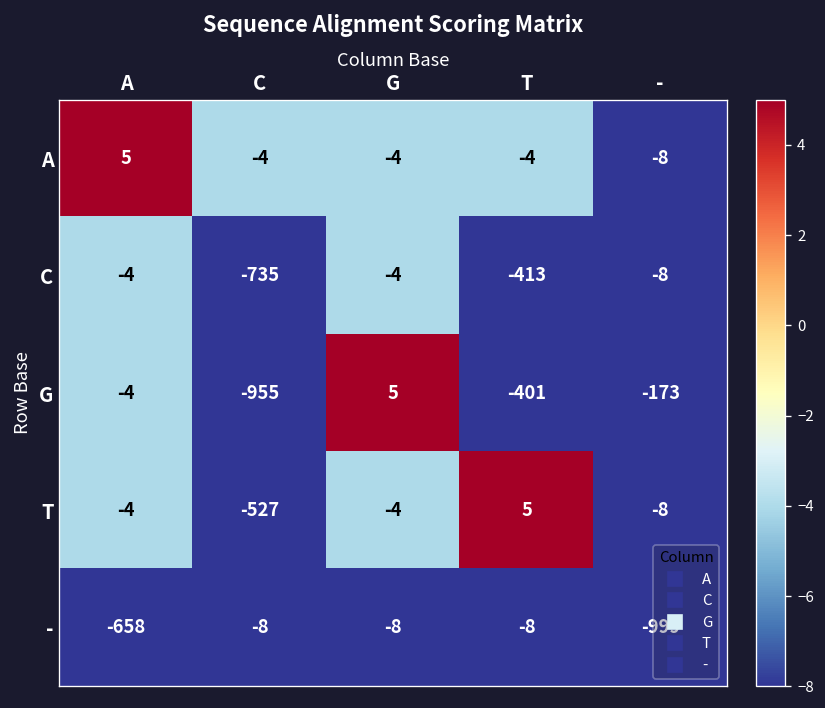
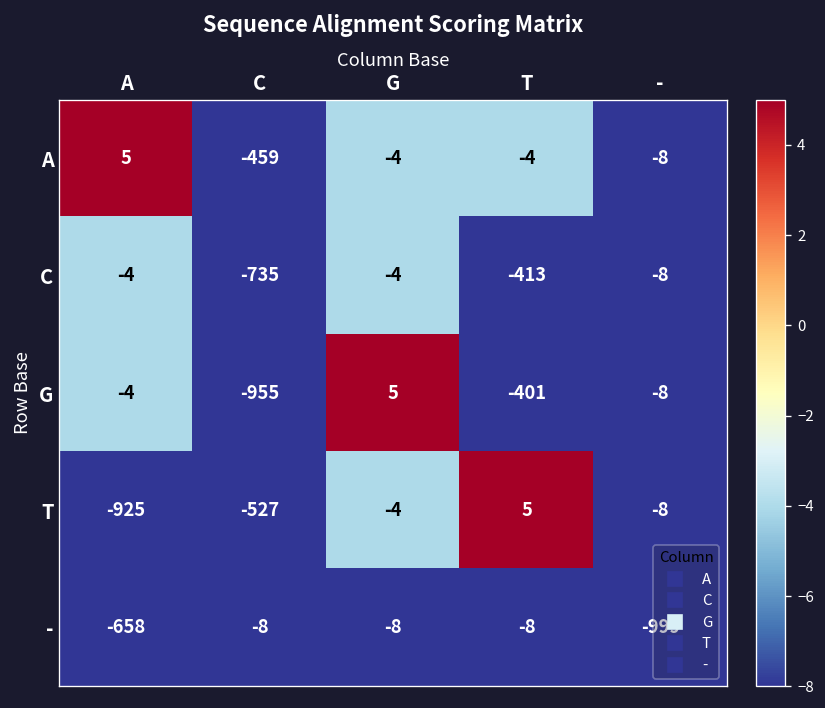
  {
    "A": {
      "A": 5,
-     "C": -4,
+     "C": -459,
      "G": -4,
      "T": -4,
      "-": -8
    },
    "C": {
      "A": -4,
      "C": -735,
      "G": -4,
      "T": -413,
      "-": -8
    },
    "G": {
      "A": -4,
      "C": -955,
      "G": 5,
      "T": -401,
-     "-": -173
+     "-": -8
    },
    "T": {
-     "A": -4,
+     "A": -925,
      "C": -527,
      "G": -4,
      "T": 5,
      "-": -8
    },
    "-": {
      "A": -658,
      "C": -8,
      "G": -8,
      "T": -8
    }
  }
